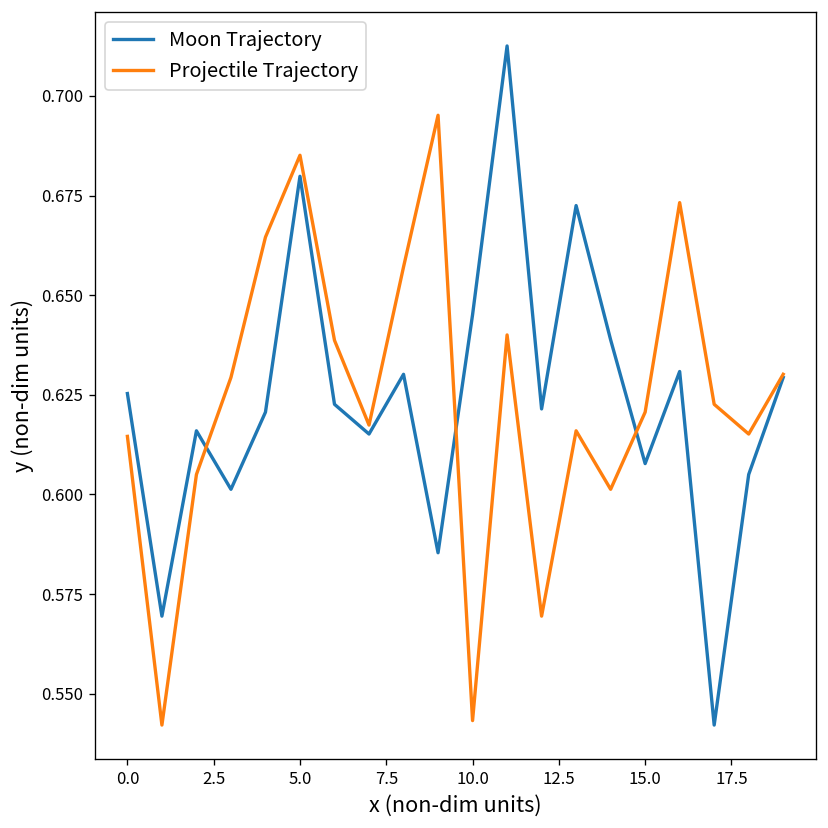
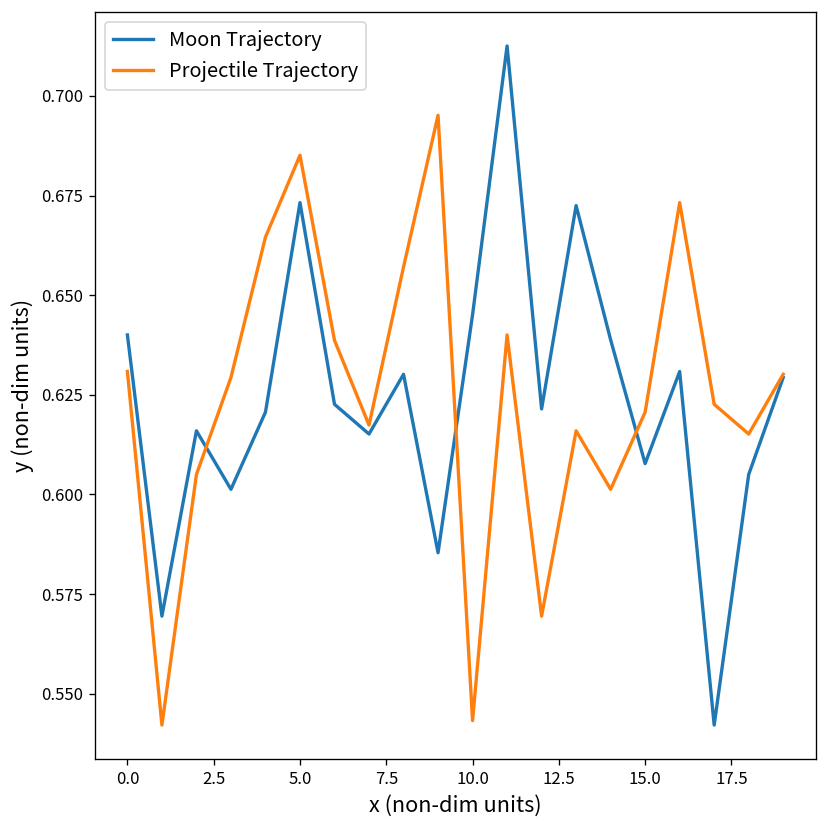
  {
    "Moon Trajectory": {
-     "0.0": 0.625,
-     "5.0": 0.680,
+     "0.0": 0.640,
+     "5.0": 0.673,
      "10.0": 0.645,
      "15.0": 0.608
    },
    "Projectile Trajectory": {
-     "0.0": 0.615,
+     "0.0": 0.631,
      "5.0": 0.685,
      "10.0": 0.543,
      "15.0": 0.621
    }
  }
